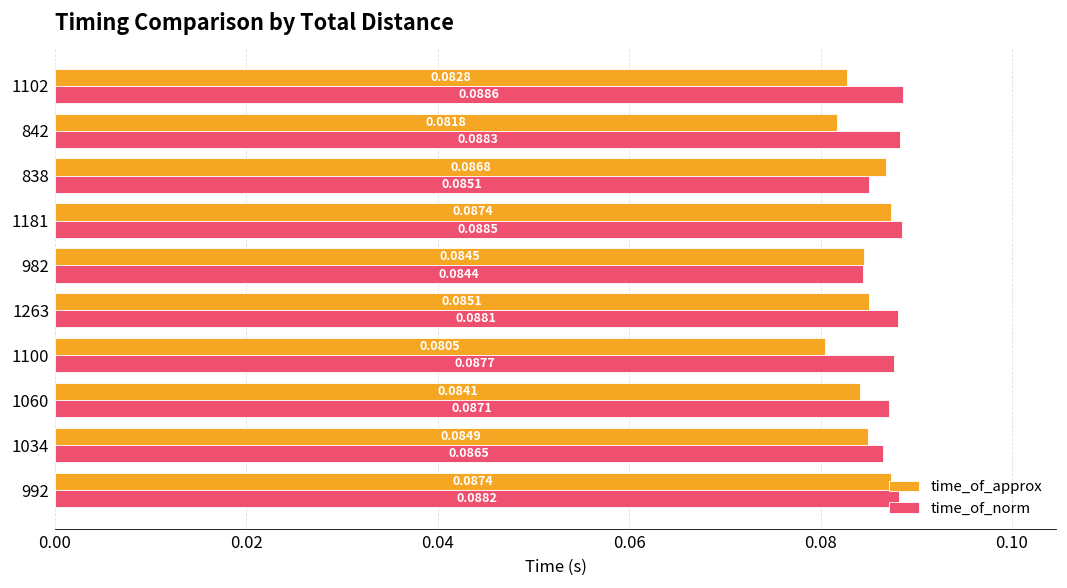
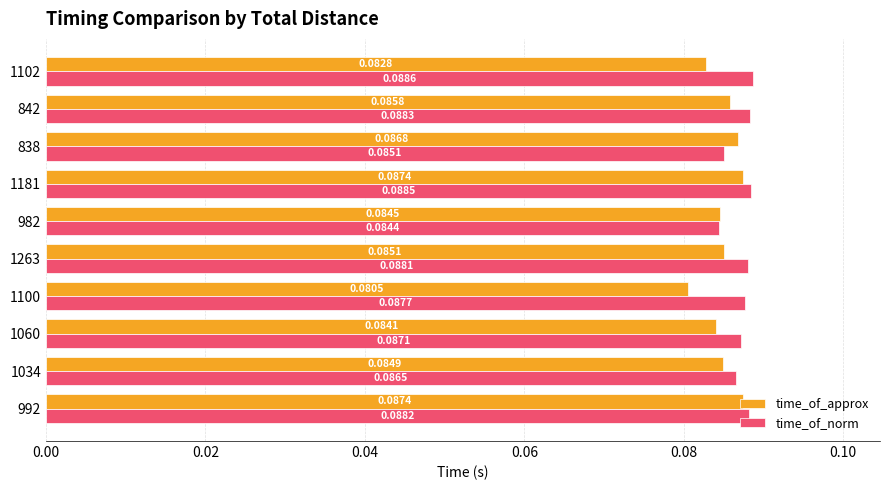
  {
    "time_of_approx": {
      "1102": 0.0828,
-     "842": 0.0818,
+     "842": 0.0858,
      "838": 0.0868,
      "1181": 0.0874,
      "982": 0.0845,
      "1263": 0.0851,
      "1100": 0.0805,
      "1060": 0.0841,
      "1034": 0.0849,
      "992": 0.0874
    },
    "time_of_norm": {
      "1102": 0.0886,
      "842": 0.0883,
      "838": 0.0851,
      "1181": 0.0885,
      "982": 0.0844,
      "1263": 0.0881,
      "1100": 0.0877,
      "1060": 0.0871,
      "1034": 0.0865,
      "992": 0.0882
    }
  }
